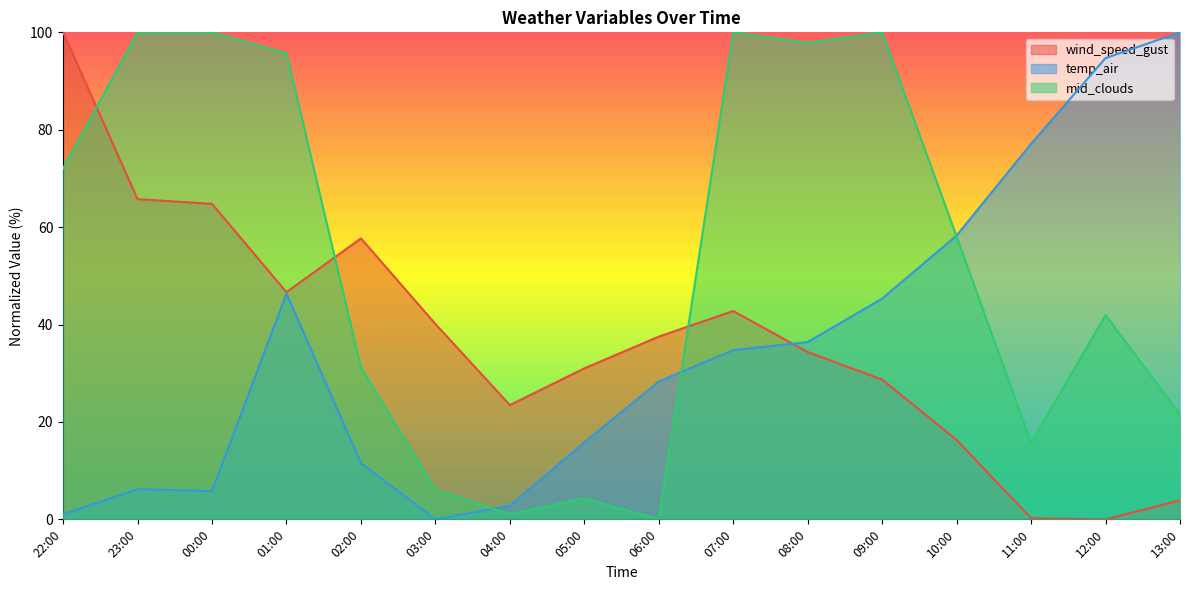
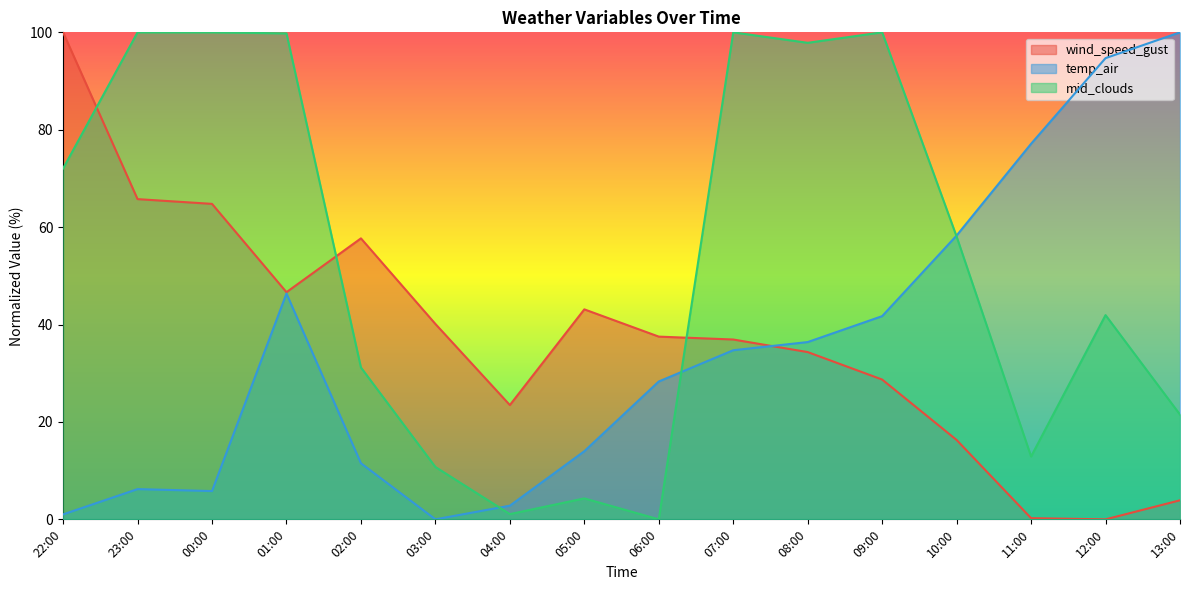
  {
    "wind_speed_gust": {
      "22:00": 100,
      "23:00": 66,
      "00:00": 65,
      "02:00": 58,
      "03:00": 40,
      "04:00": 23,
-     "05:00": 31,
+     "05:00": 43,
      "06:00": 38,
-     "07:00": 43,
+     "07:00": 37,
      "08:00": 34,
      "09:00": 29,
      "10:00": 16,
      "11:00": 0,
      "12:00": 0,
      "13:00": 4
    },
    "temp_air": {
      "22:00": 1,
      "23:00": 6,
      "00:00": 6,
      "02:00": 12,
      "03:00": 0,
      "04:00": 3,
-     "05:00": 16,
+     "05:00": 14,
      "06:00": 28,
      "07:00": 35,
      "08:00": 36,
-     "09:00": 45,
+     "09:00": 42,
      "11:00": 77,
      "13:00": 100
    },
    "mid_clouds": {
      "22:00": 72,
      "23:00": 100,
      "00:00": 100,
-     "01:00": 96,
+     "01:00": 100,
      "02:00": 31,
-     "03:00": 6,
+     "03:00": 11,
      "04:00": 1,
      "05:00": 4,
      "06:00": 0,
      "07:00": 100,
      "08:00": 98,
      "09:00": 100,
-     "11:00": 16,
+     "11:00": 13,
      "12:00": 42,
      "13:00": 22
    }
  }
